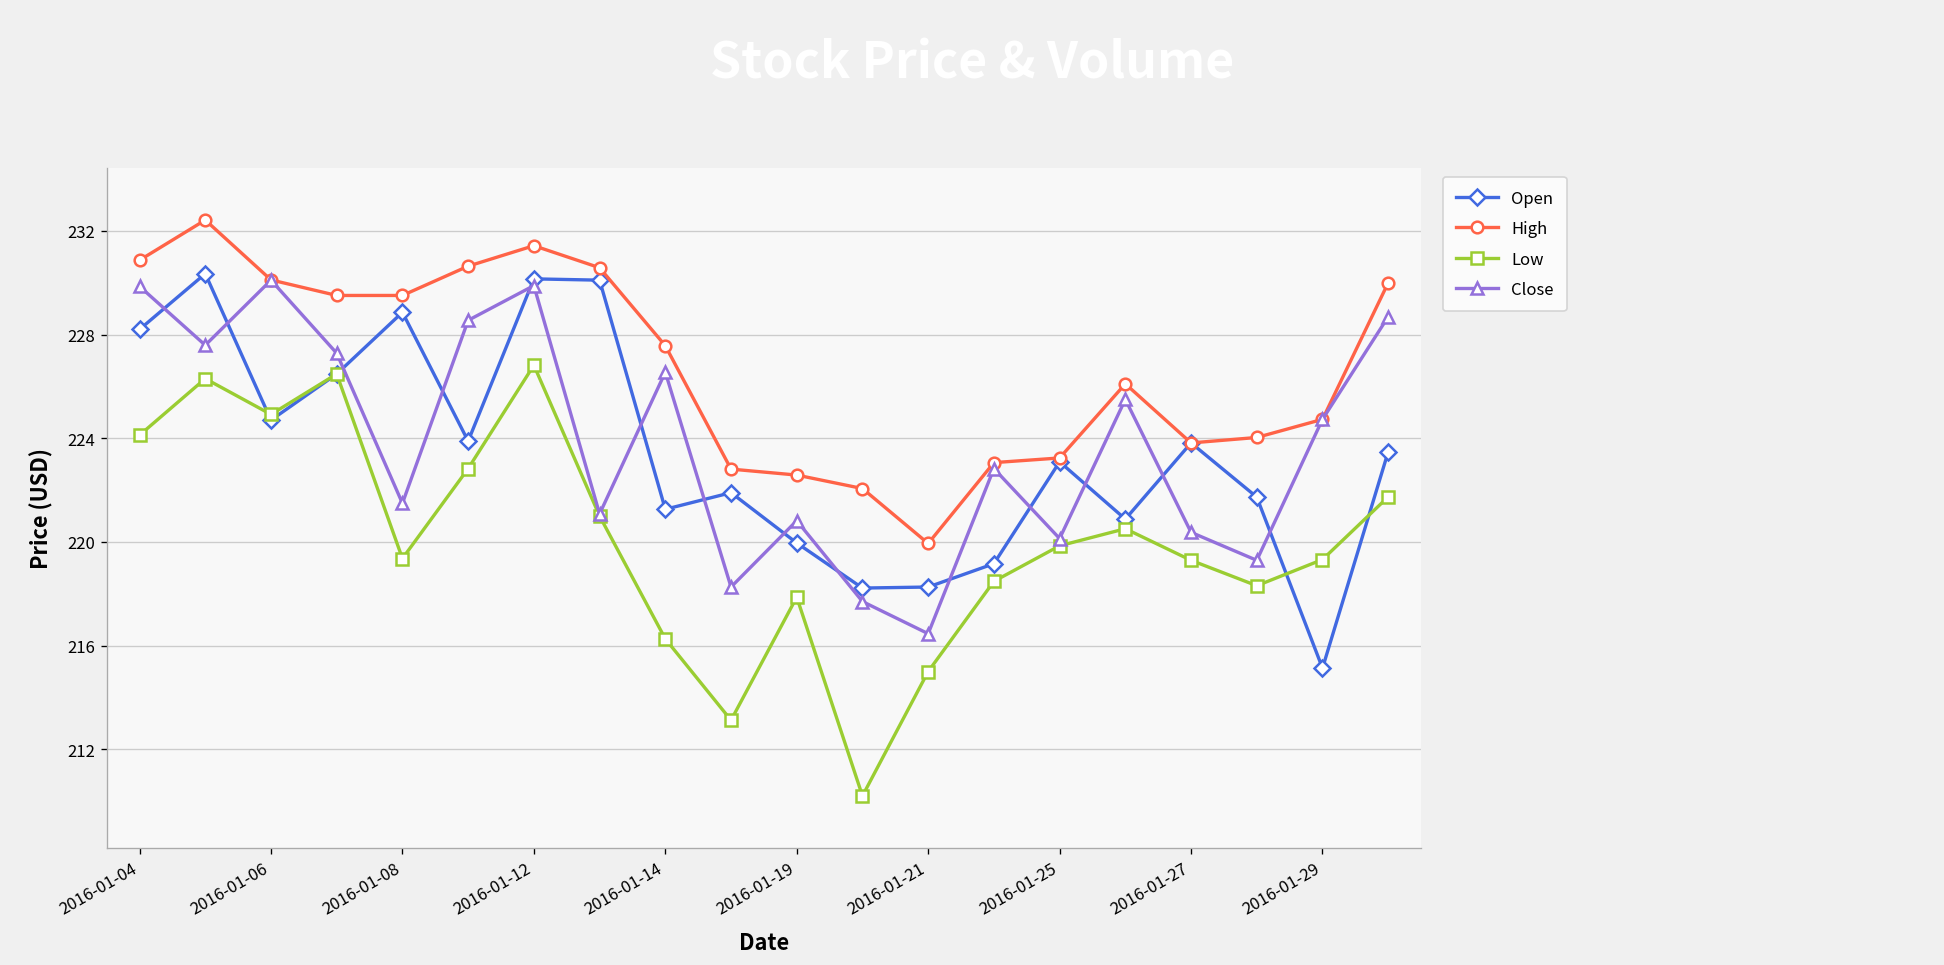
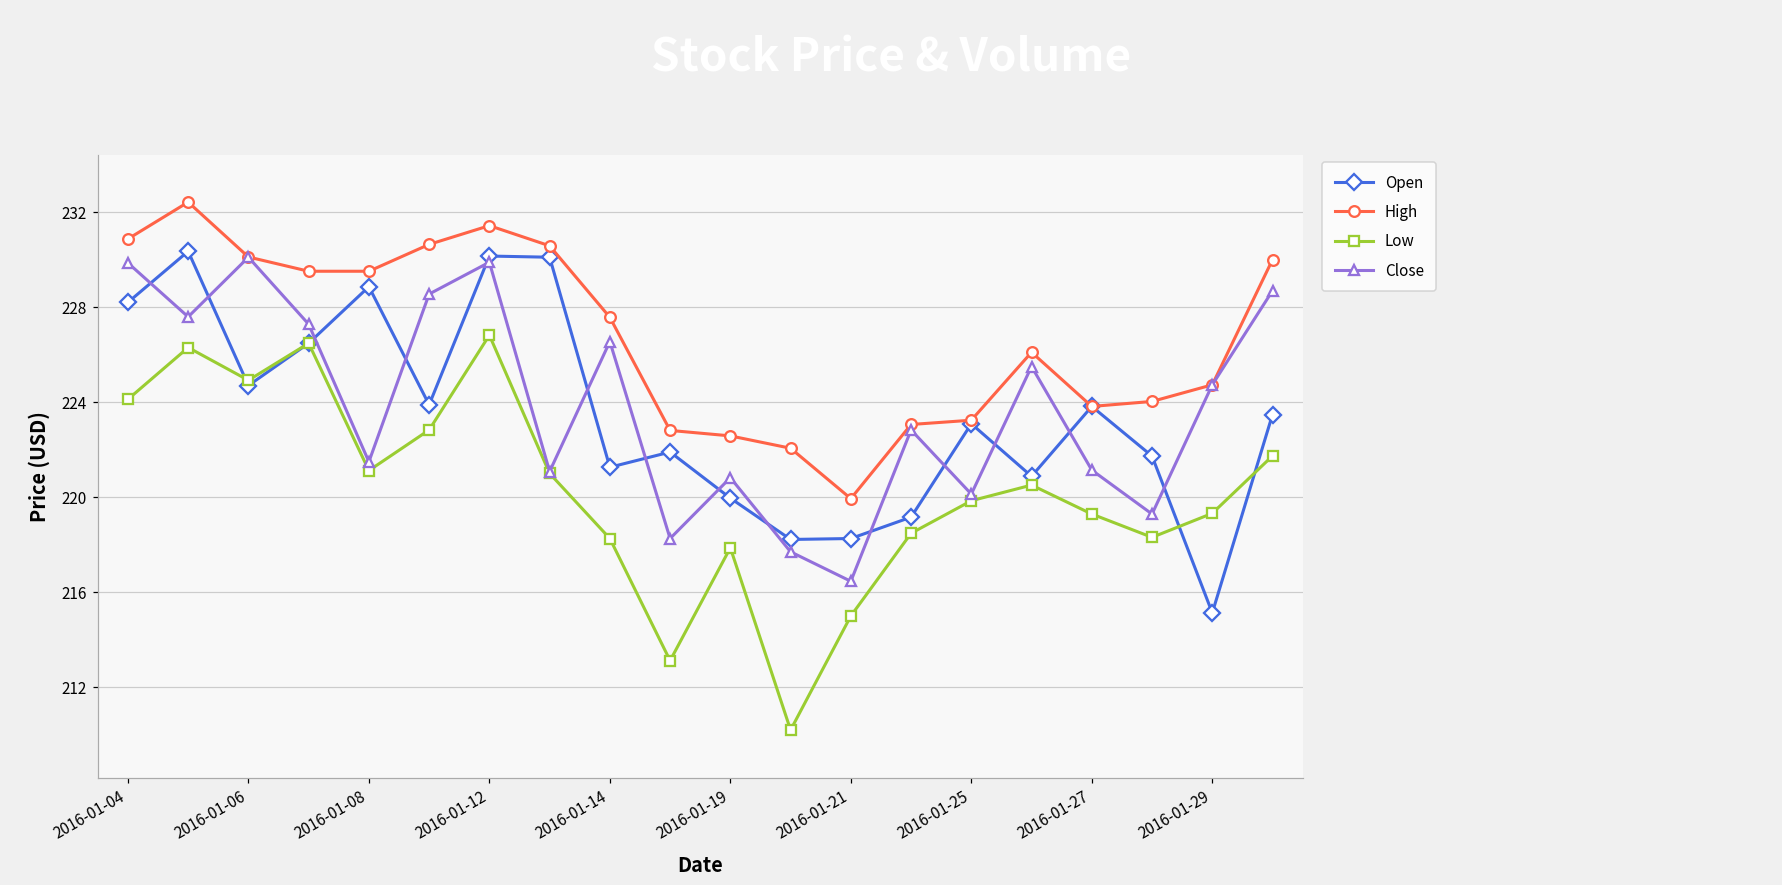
  {
    "Open": {
      "2016-01-04": 228.2,
      "2016-01-06": 224.7,
      "2016-01-08": 228.9,
      "2016-01-12": 230.2,
      "2016-01-14": 221.3,
      "2016-01-19": 220.0,
      "2016-01-21": 218.3,
      "2016-01-25": 223.1,
      "2016-01-29": 215.1
    },
    "High": {
      "2016-01-04": 230.9,
      "2016-01-08": 229.5,
      "2016-01-12": 231.4,
      "2016-01-14": 227.6,
      "2016-01-19": 222.6,
      "2016-01-21": 219.9,
      "2016-01-25": 223.2
    },
    "Low": {
      "2016-01-04": 224.1,
      "2016-01-06": 224.9,
-     "2016-01-08": 219.4,
+     "2016-01-08": 221.1,
      "2016-01-12": 226.8,
-     "2016-01-14": 216.3,
+     "2016-01-14": 218.3,
      "2016-01-19": 217.9,
      "2016-01-21": 215.0,
      "2016-01-25": 219.9,
      "2016-01-27": 219.3,
      "2016-01-29": 219.3
    },
    "Close": {
      "2016-01-04": 229.9,
      "2016-01-08": 221.5,
      "2016-01-12": 229.9,
      "2016-01-14": 226.6,
      "2016-01-19": 220.8,
      "2016-01-21": 216.5,
      "2016-01-25": 220.1,
-     "2016-01-27": 220.4
+     "2016-01-27": 221.1
    }
  }
